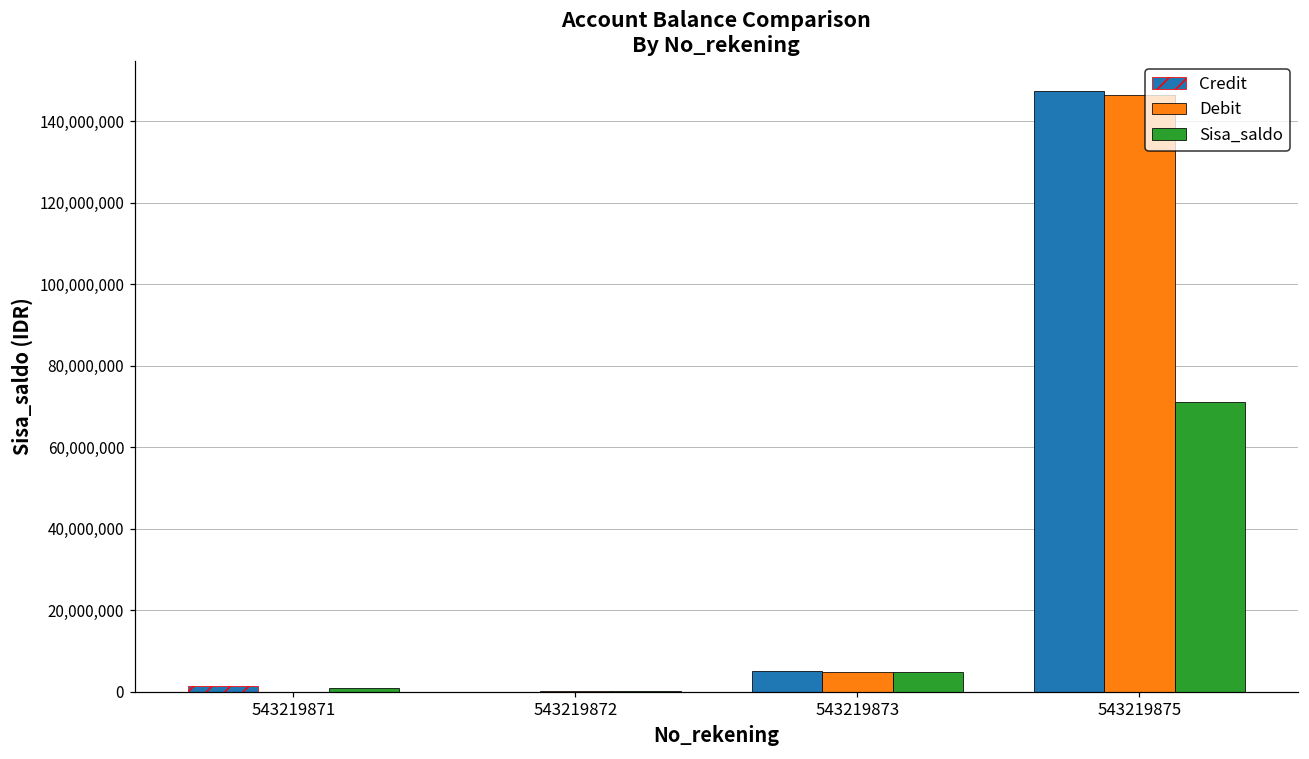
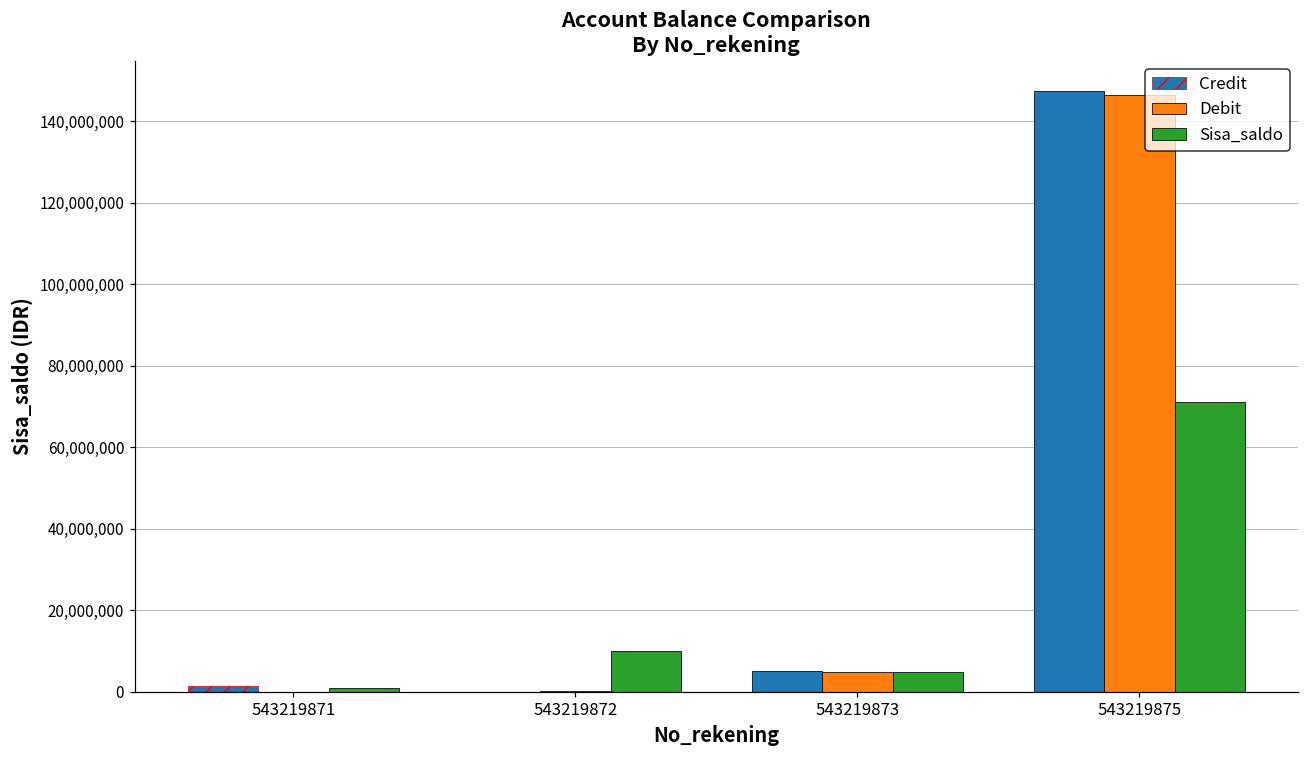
  {
    "Credit": {
      "543219871": "1,000,000",
      "543219872": "0",
      "543219873": "5,000,000",
      "543219875": "148,000,000"
    },
    "Debit": {
      "543219871": "0",
      "543219873": "5,000,000",
      "543219875": "146,000,000"
    },
    "Sisa_saldo": {
      "543219871": "1,000,000",
-     "543219872": "0",
+     "543219872": "10,000,000",
      "543219873": "5,000,000",
      "543219875": "71,000,000"
    }
  }
